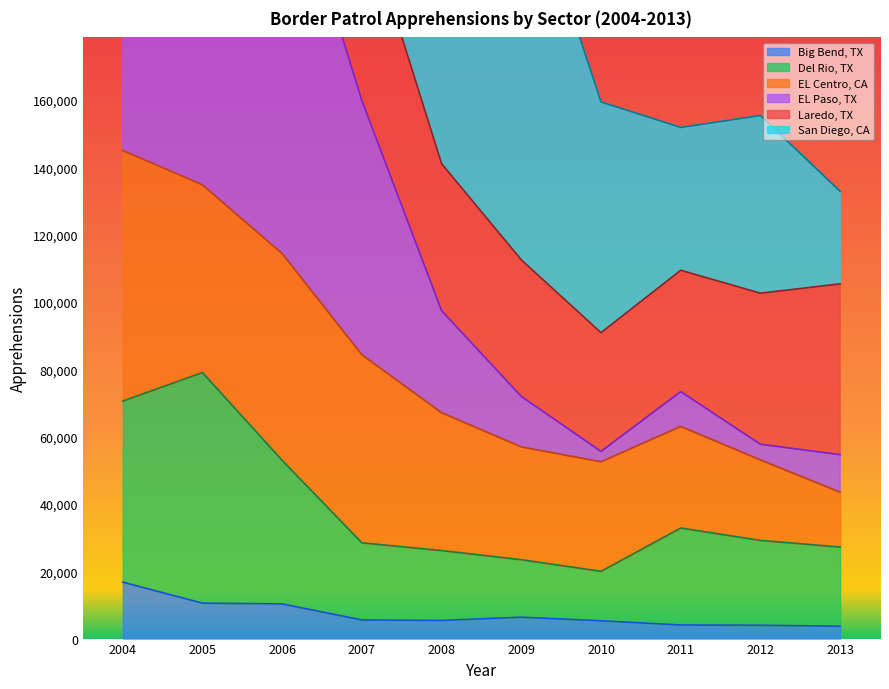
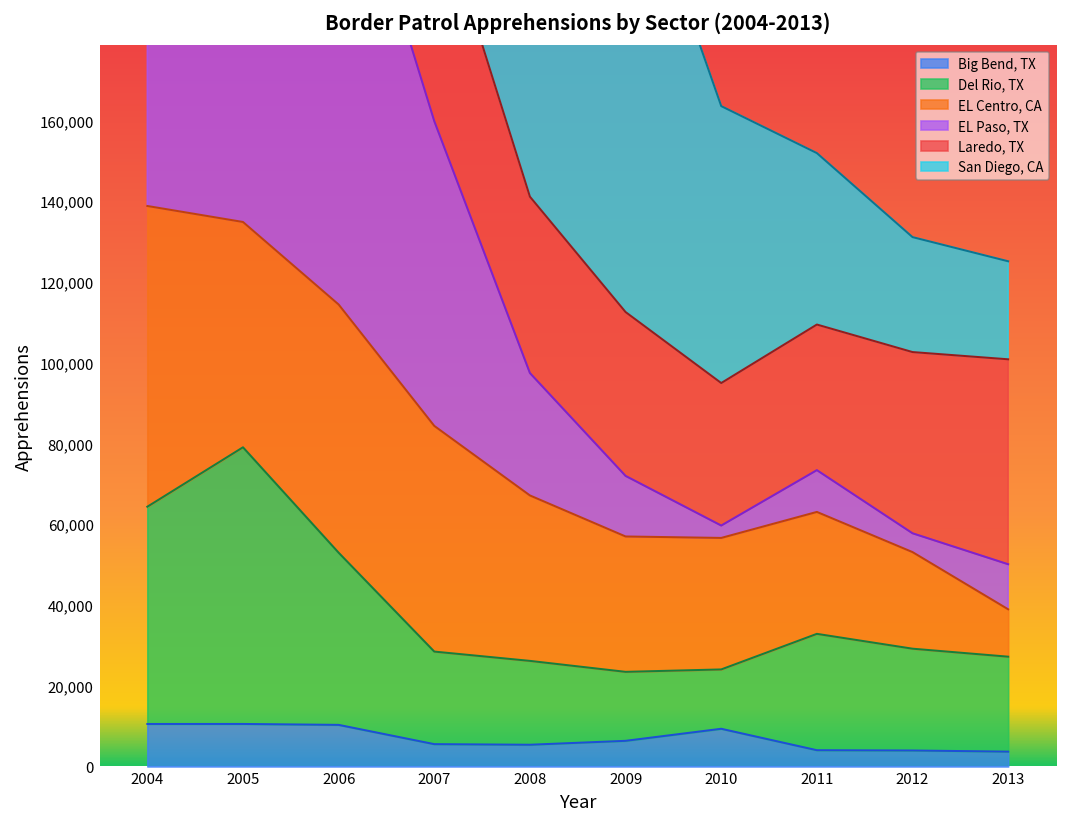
  {
    "Big Bend, TX": {
-     "2004": "17,000",
+     "2004": "11,000",
      "2005": "11,000",
      "2006": "10,000",
      "2007": "6,000",
      "2008": "5,000",
      "2009": "6,000",
-     "2010": "5,000",
+     "2010": "9,000",
      "2011": "4,000",
      "2012": "4,000",
      "2013": "4,000"
    },
    "Del Rio, TX": {
      "2004": "54,000",
      "2005": "69,000",
      "2006": "43,000",
      "2007": "23,000",
      "2008": "21,000",
      "2009": "17,000",
      "2010": "15,000",
      "2011": "29,000",
      "2012": "25,000",
      "2013": "24,000"
    },
    "EL Centro, CA": {
      "2004": "74,000",
      "2005": "56,000",
      "2006": "61,000",
      "2007": "56,000",
      "2008": "41,000",
      "2009": "34,000",
      "2010": "33,000",
      "2011": "30,000",
      "2012": "24,000",
-     "2013": "16,000"
+     "2013": "12,000"
    },
    "EL Paso, TX": {
      "2007": "75,000",
      "2008": "30,000",
      "2009": "15,000",
      "2010": "3,000",
      "2011": "10,000",
      "2012": "5,000",
      "2013": "11,000"
    },
    "Laredo, TX": {
      "2008": "44,000",
      "2009": "41,000",
      "2010": "35,000",
      "2011": "36,000",
      "2012": "45,000",
      "2013": "51,000"
    },
    "San Diego, CA": {
      "2010": "69,000",
      "2011": "42,000",
-     "2012": "53,000",
-     "2013": "27,000"
+     "2012": "28,000",
+     "2013": "24,000"
    }
  }
